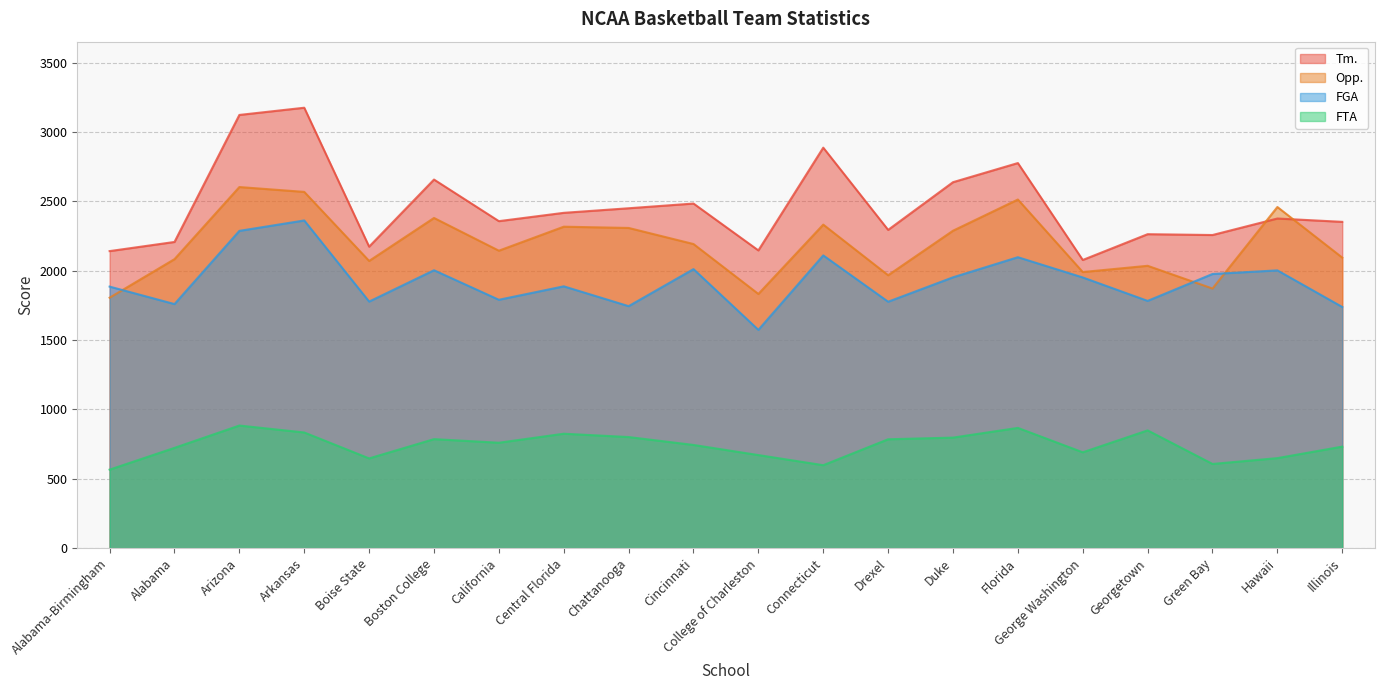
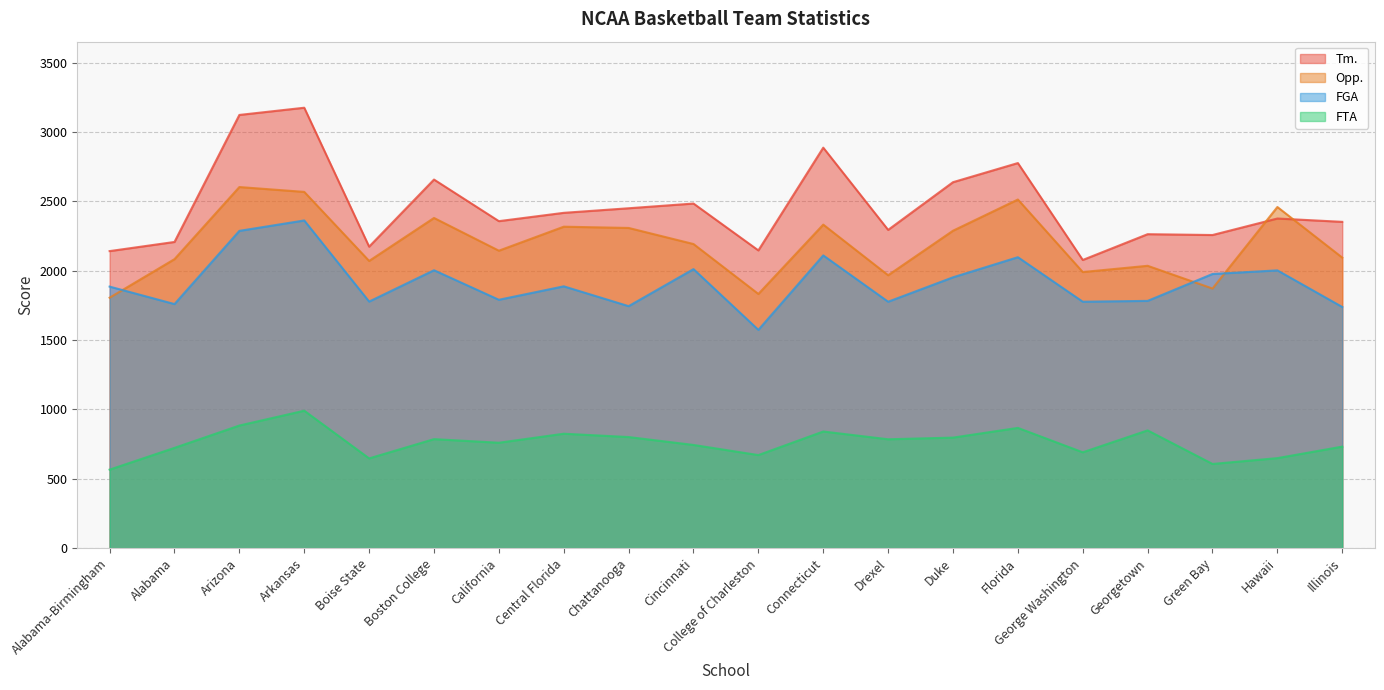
  {
    "FGA": {
      "Alabama-Birmingham": 1890,
      "Alabama": 1760,
      "Arizona": 2290,
      "Arkansas": 2360,
      "Boise State": 1780,
      "Boston College": 2000,
      "California": 1790,
      "Central Florida": 1890,
      "Chattanooga": 1750,
      "Cincinnati": 2010,
      "College of Charleston": 1570,
      "Connecticut": 2110,
      "Drexel": 1780,
      "Duke": 1950,
      "Florida": 2100,
-     "George Washington": 1950,
+     "George Washington": 1780,
      "Georgetown": 1780,
      "Green Bay": 1980,
      "Hawaii": 2000,
      "Illinois": 1740
    },
    "FTA": {
      "Alabama-Birmingham": 570,
      "Alabama": 720,
      "Arizona": 880,
-     "Arkansas": 830,
+     "Arkansas": 990,
      "Boise State": 650,
      "Boston College": 790,
      "California": 760,
      "Central Florida": 830,
      "Chattanooga": 800,
      "Cincinnati": 740,
      "College of Charleston": 670,
-     "Connecticut": 600,
+     "Connecticut": 840,
      "Drexel": 790,
      "Duke": 800,
      "Florida": 870,
      "George Washington": 690,
      "Georgetown": 850,
      "Green Bay": 610,
      "Hawaii": 650,
      "Illinois": 730
    }
  }
